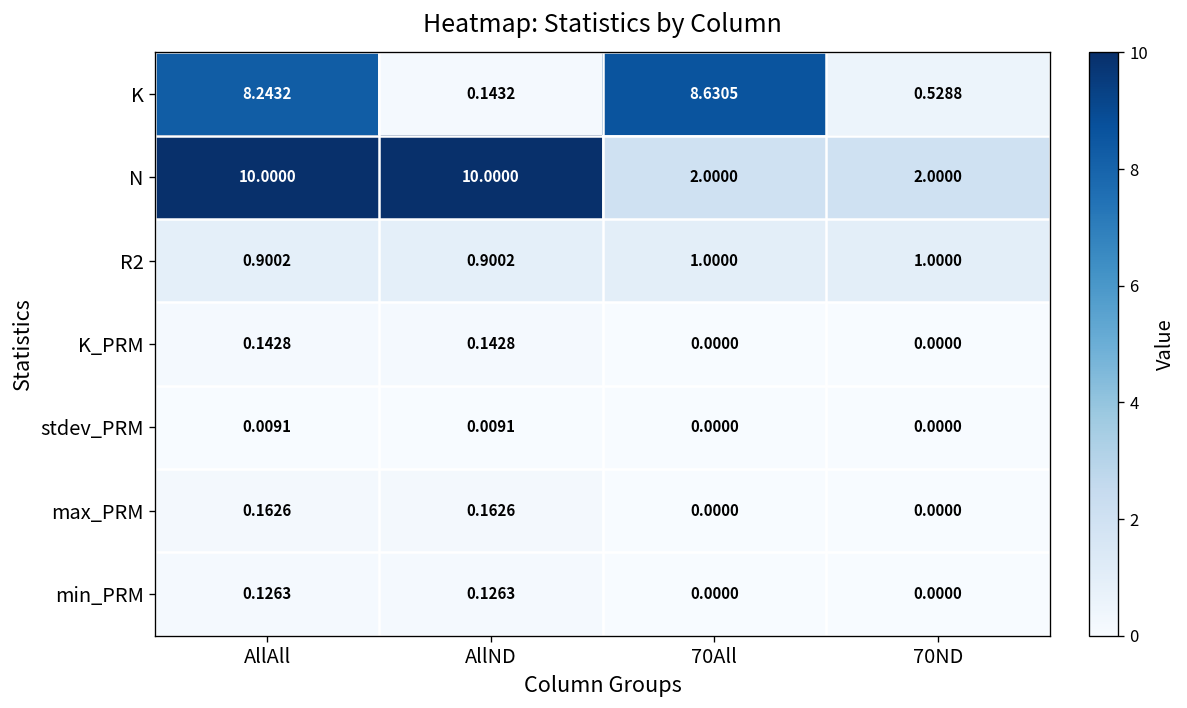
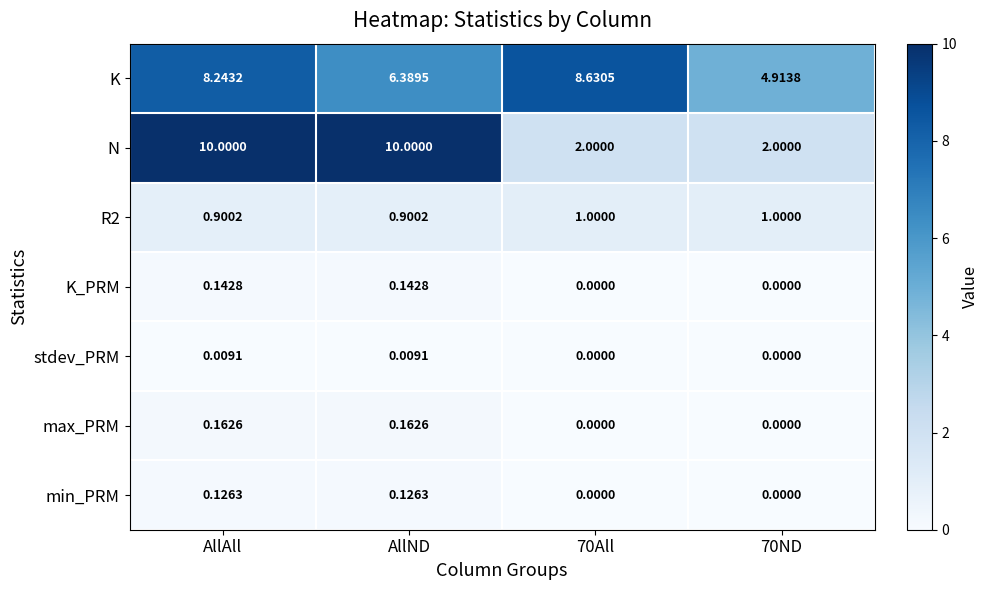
  {
    "K": {
      "AllAll": 8.2432,
-     "AllND": 0.1432,
+     "AllND": 6.3895,
      "70All": 8.6305,
-     "70ND": 0.5288
+     "70ND": 4.9138
    },
    "N": {
      "AllAll": 10.0000,
      "AllND": 10.0000,
      "70All": 2.0000,
      "70ND": 2.0000
    },
    "R2": {
      "AllAll": 0.9002,
      "AllND": 0.9002,
      "70All": 1.0000,
      "70ND": 1.0000
    },
    "K_PRM": {
      "AllAll": 0.1428,
      "AllND": 0.1428,
      "70All": 0.0000,
      "70ND": 0.0000
    },
    "stdev_PRM": {
      "AllAll": 0.0091,
      "AllND": 0.0091,
      "70All": 0.0000,
      "70ND": 0.0000
    },
    "max_PRM": {
      "AllAll": 0.1626,
      "AllND": 0.1626,
      "70All": 0.0000,
      "70ND": 0.0000
    },
    "min_PRM": {
      "AllAll": 0.1263,
      "AllND": 0.1263,
      "70All": 0.0000,
      "70ND": 0.0000
    }
  }
